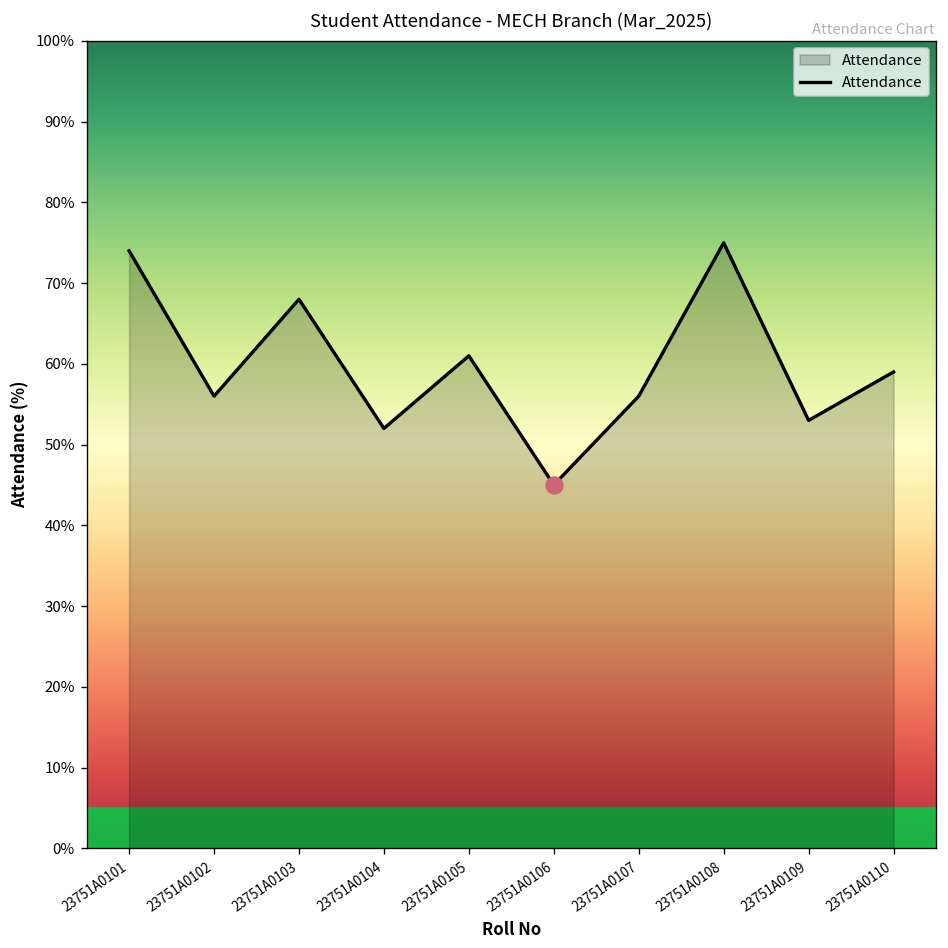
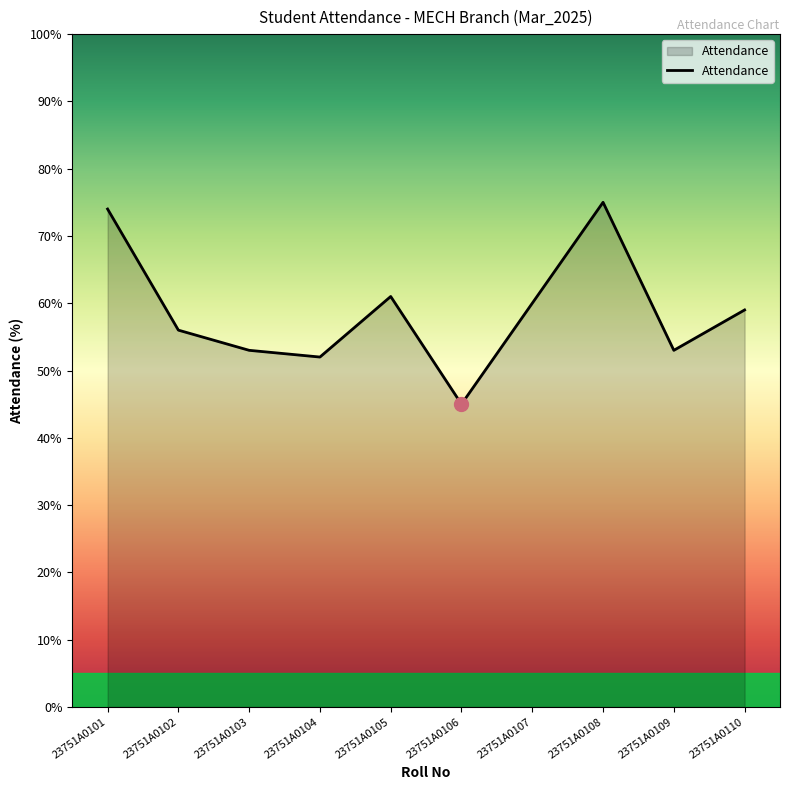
  {
    "Attendance": {
      "23751A0101": "74%",
      "23751A0102": "56%",
-     "23751A0103": "68%",
+     "23751A0103": "53%",
      "23751A0104": "52%",
      "23751A0105": "61%",
-     "23751A0107": "56%",
+     "23751A0107": "60%",
      "23751A0108": "75%",
      "23751A0109": "53%",
      "23751A0110": "59%"
    }
  }
